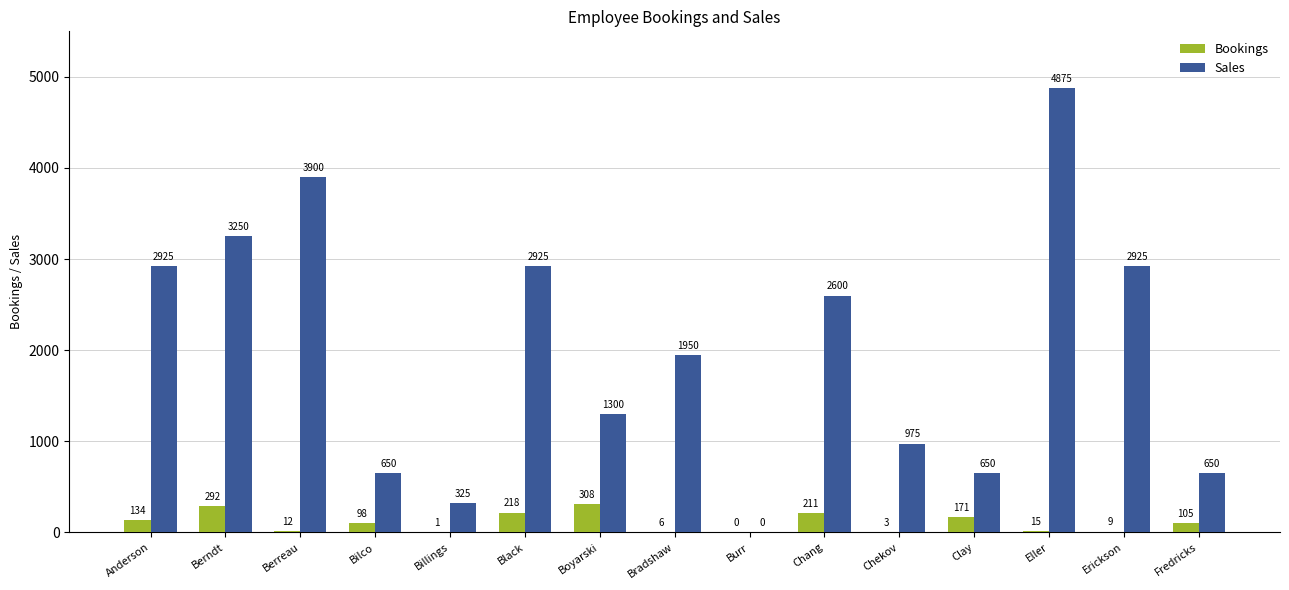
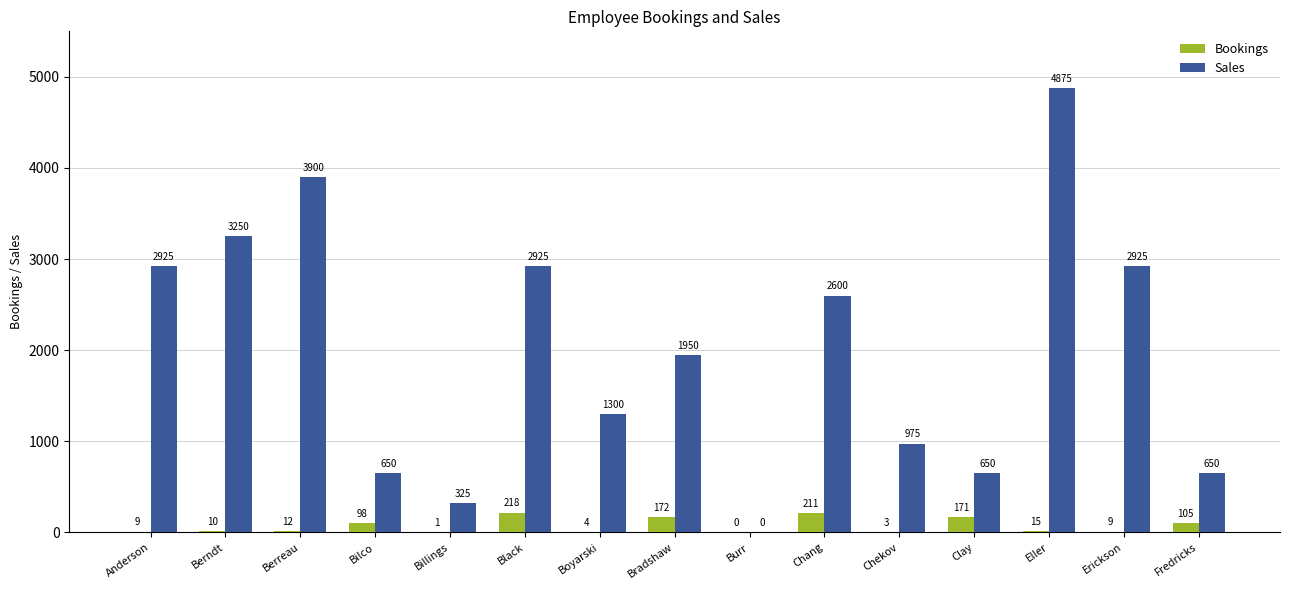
  {
    "Bookings": {
-     "Anderson": 134,
-     "Berndt": 292,
+     "Anderson": 9,
+     "Berndt": 10,
      "Berreau": 12,
      "Bilco": 98,
      "Billings": 1,
      "Black": 218,
-     "Boyarski": 308,
-     "Bradshaw": 6,
+     "Boyarski": 4,
+     "Bradshaw": 172,
      "Burr": 0,
      "Chang": 211,
      "Chekov": 3,
      "Clay": 171,
      "Eller": 15,
      "Erickson": 9,
      "Fredricks": 105
    },
    "Sales": {
      "Anderson": 2925,
      "Berndt": 3250,
      "Berreau": 3900,
      "Bilco": 650,
      "Billings": 325,
      "Black": 2925,
      "Boyarski": 1300,
      "Bradshaw": 1950,
      "Burr": 0,
      "Chang": 2600,
      "Chekov": 975,
      "Clay": 650,
      "Eller": 4875,
      "Erickson": 2925,
      "Fredricks": 650
    }
  }
